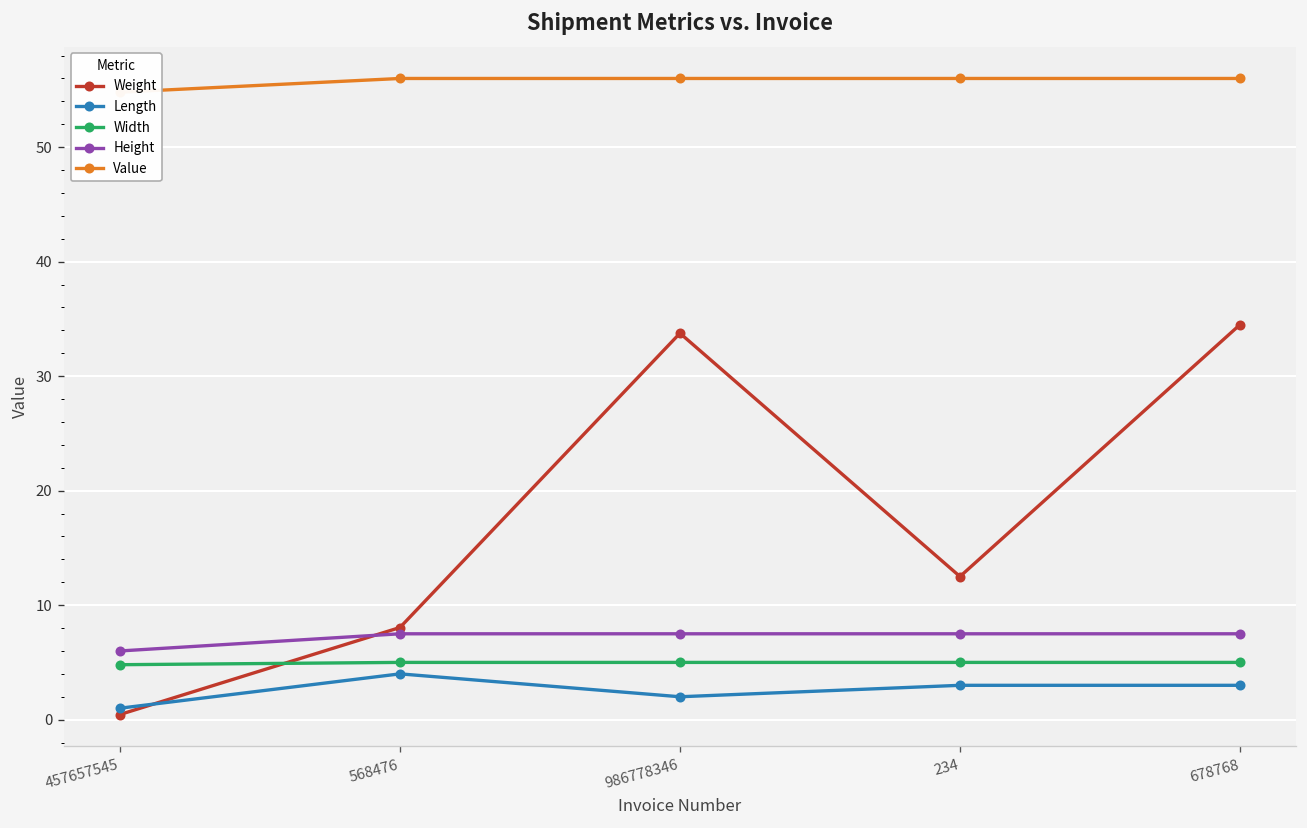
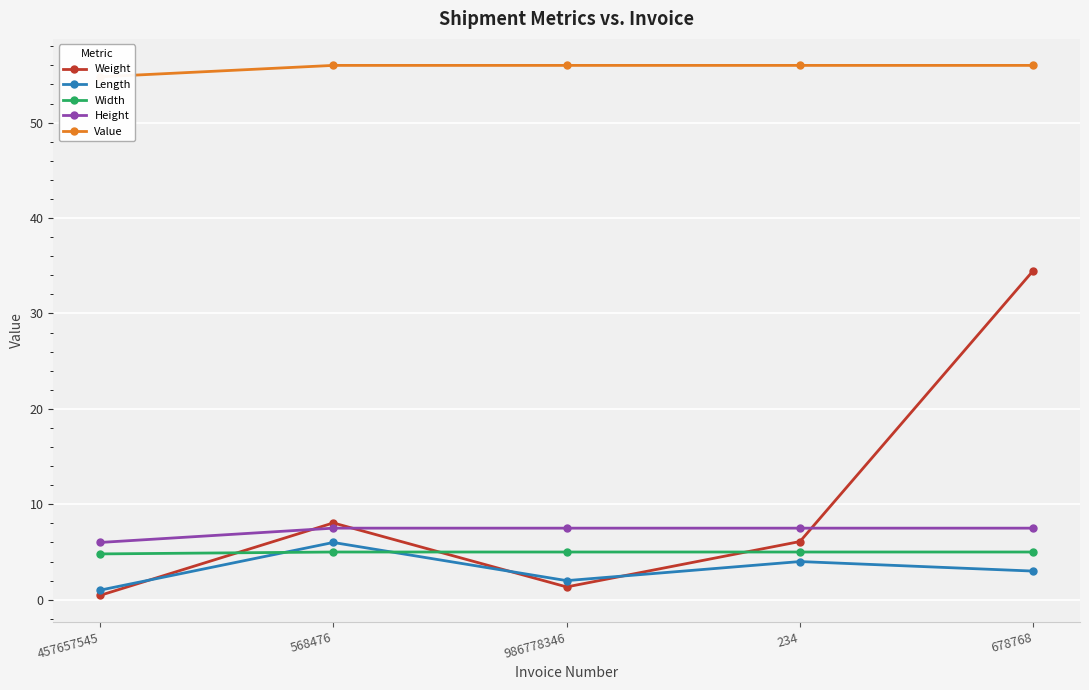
  {
    "Weight": {
      "457657545": 0,
      "568476": 8,
-     "986778346": 34,
-     "234": 13,
+     "986778346": 1,
+     "234": 6,
      "678768": 35
    },
    "Length": {
      "457657545": 1,
-     "568476": 4,
+     "568476": 6,
      "986778346": 2,
-     "234": 3,
+     "234": 4,
      "678768": 3
    },
    "Width": {
      "457657545": 5,
      "568476": 5,
      "986778346": 5,
      "234": 5,
      "678768": 5
    },
    "Height": {
      "457657545": 6,
      "568476": 8,
      "986778346": 8,
      "234": 8,
      "678768": 8
    },
    "Value": {
      "568476": 56,
      "986778346": 56,
      "234": 56,
      "678768": 56
    }
  }
